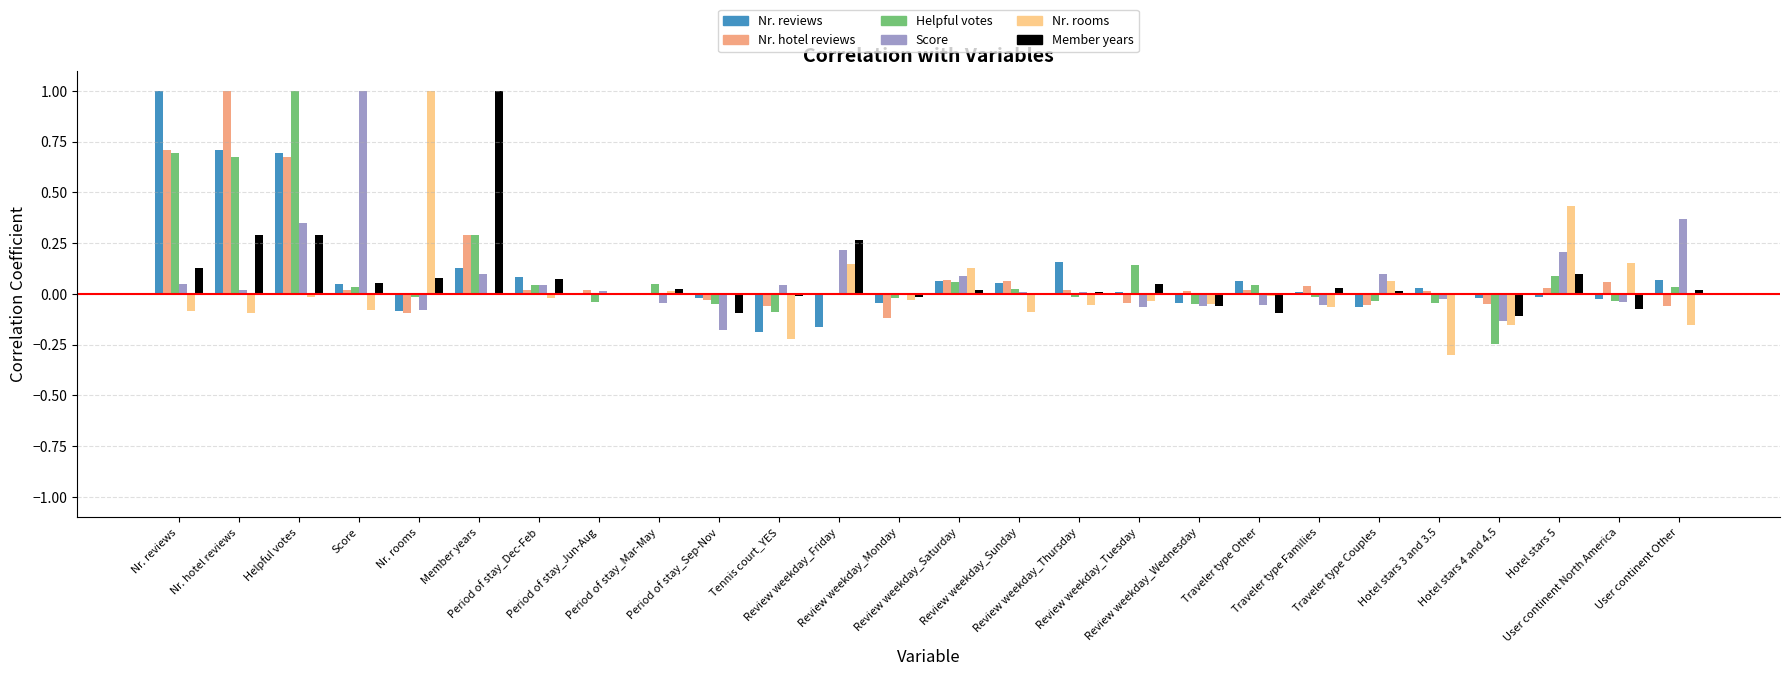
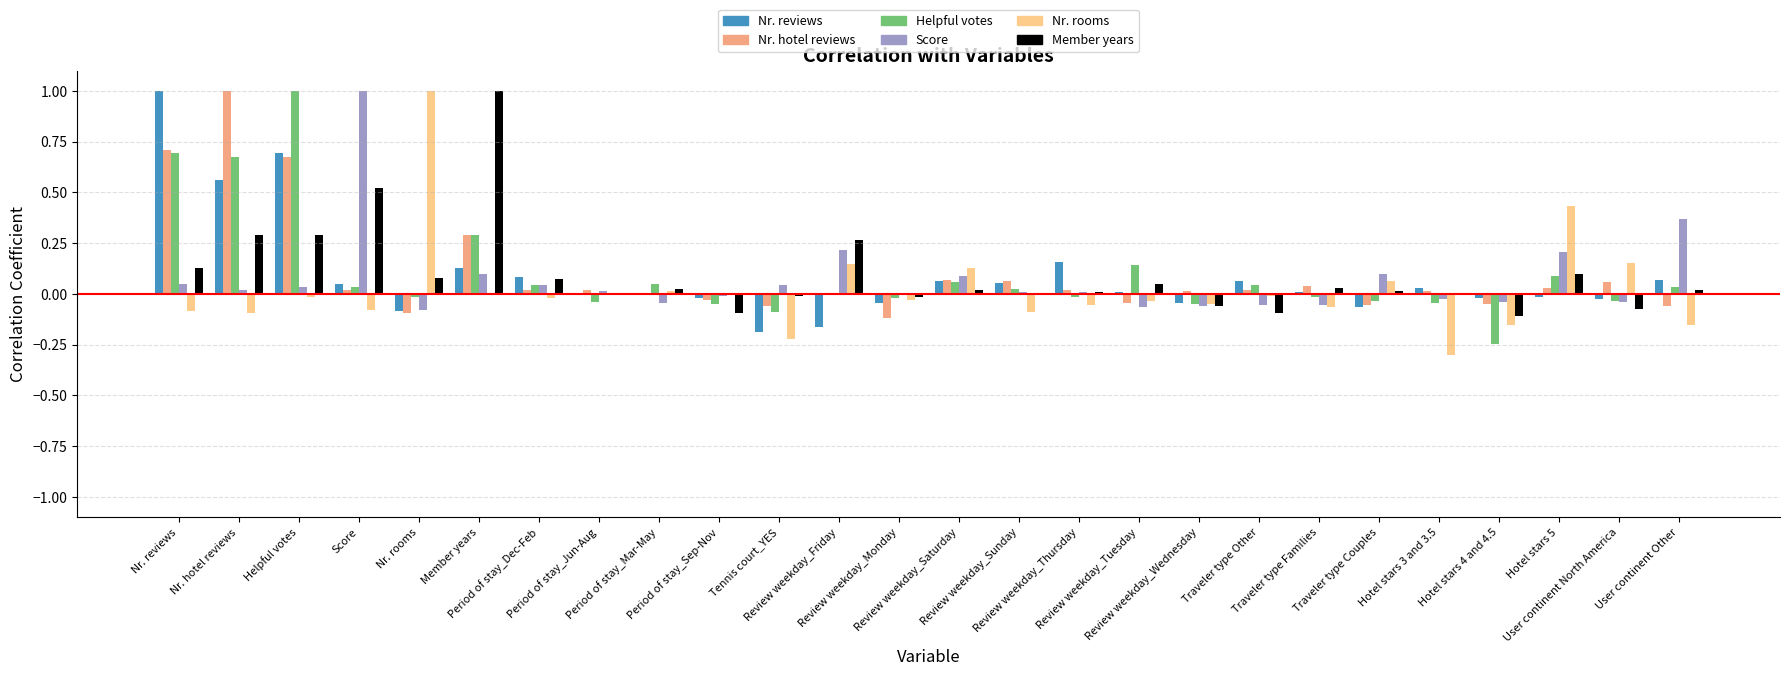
  {
    "Nr. reviews": {
      "Nr. reviews": 1.00,
-     "Nr. hotel reviews": 0.71,
+     "Nr. hotel reviews": 0.56,
      "Helpful votes": 0.70,
      "Score": 0.05,
      "Nr. rooms": -0.08,
      "Member years": 0.13,
      "Period of stay_Dec-Feb": 0.08,
      "Period of stay_Sep-Nov": -0.02,
      "Tennis court_YES": -0.19,
      "Review weekday_Friday": -0.16,
      "Review weekday_Monday": -0.05,
      "Review weekday_Saturday": 0.06,
      "Review weekday_Sunday": 0.05,
      "Review weekday_Thursday": 0.16,
      "Review weekday_Wednesday": -0.04,
      "Traveler type Other": 0.06,
      "Traveler type Couples": -0.07,
      "Hotel stars 3 and 3.5": 0.03,
      "Hotel stars 4 and 4.5": -0.02,
      "Hotel stars 5": -0.01,
      "User continent North America": -0.02,
      "User continent Other": 0.07
    },
    "Helpful votes": {
      "Nr. reviews": 0.70,
      "Nr. hotel reviews": 0.67,
      "Helpful votes": 1.00,
      "Score": 0.03,
      "Nr. rooms": -0.02,
      "Member years": 0.29,
      "Period of stay_Dec-Feb": 0.04,
      "Period of stay_Jun-Aug": -0.04,
      "Period of stay_Mar-May": 0.05,
      "Period of stay_Sep-Nov": -0.05,
      "Tennis court_YES": -0.09,
      "Review weekday_Monday": -0.02,
      "Review weekday_Saturday": 0.06,
      "Review weekday_Sunday": 0.02,
      "Review weekday_Thursday": -0.01,
      "Review weekday_Tuesday": 0.14,
      "Review weekday_Wednesday": -0.05,
      "Traveler type Other": 0.05,
      "Traveler type Families": -0.01,
      "Traveler type Couples": -0.03,
      "Hotel stars 3 and 3.5": -0.04,
      "Hotel stars 4 and 4.5": -0.25,
      "Hotel stars 5": 0.09,
      "User continent North America": -0.04,
      "User continent Other": 0.04
    },
    "Score": {
      "Nr. reviews": 0.05,
      "Nr. hotel reviews": 0.02,
-     "Helpful votes": 0.35,
+     "Helpful votes": 0.03,
      "Score": 1.00,
      "Nr. rooms": -0.08,
      "Member years": 0.10,
      "Period of stay_Dec-Feb": 0.04,
      "Period of stay_Jun-Aug": 0.01,
      "Period of stay_Mar-May": -0.04,
-     "Period of stay_Sep-Nov": -0.18,
+     "Period of stay_Sep-Nov": -0.01,
      "Tennis court_YES": 0.04,
      "Review weekday_Friday": 0.22,
      "Review weekday_Saturday": 0.09,
      "Review weekday_Tuesday": -0.07,
      "Review weekday_Wednesday": -0.06,
      "Traveler type Other": -0.06,
      "Traveler type Families": -0.06,
      "Traveler type Couples": 0.10,
      "Hotel stars 3 and 3.5": -0.02,
-     "Hotel stars 4 and 4.5": -0.13,
+     "Hotel stars 4 and 4.5": -0.04,
      "Hotel stars 5": 0.21,
      "User continent North America": -0.04,
      "User continent Other": 0.37
    },
    "Member years": {
      "Nr. reviews": 0.13,
      "Nr. hotel reviews": 0.29,
      "Helpful votes": 0.29,
-     "Score": 0.05,
+     "Score": 0.52,
      "Nr. rooms": 0.08,
      "Member years": 1.00,
      "Period of stay_Dec-Feb": 0.07,
      "Period of stay_Mar-May": 0.03,
      "Period of stay_Sep-Nov": -0.10,
      "Review weekday_Friday": 0.27,
      "Review weekday_Monday": -0.02,
      "Review weekday_Saturday": 0.02,
      "Review weekday_Tuesday": 0.05,
      "Review weekday_Wednesday": -0.06,
      "Traveler type Other": -0.09,
      "Traveler type Families": 0.03,
      "Traveler type Couples": 0.02,
      "Hotel stars 4 and 4.5": -0.11,
      "Hotel stars 5": 0.10,
      "User continent North America": -0.08,
      "User continent Other": 0.02
    }
  }
